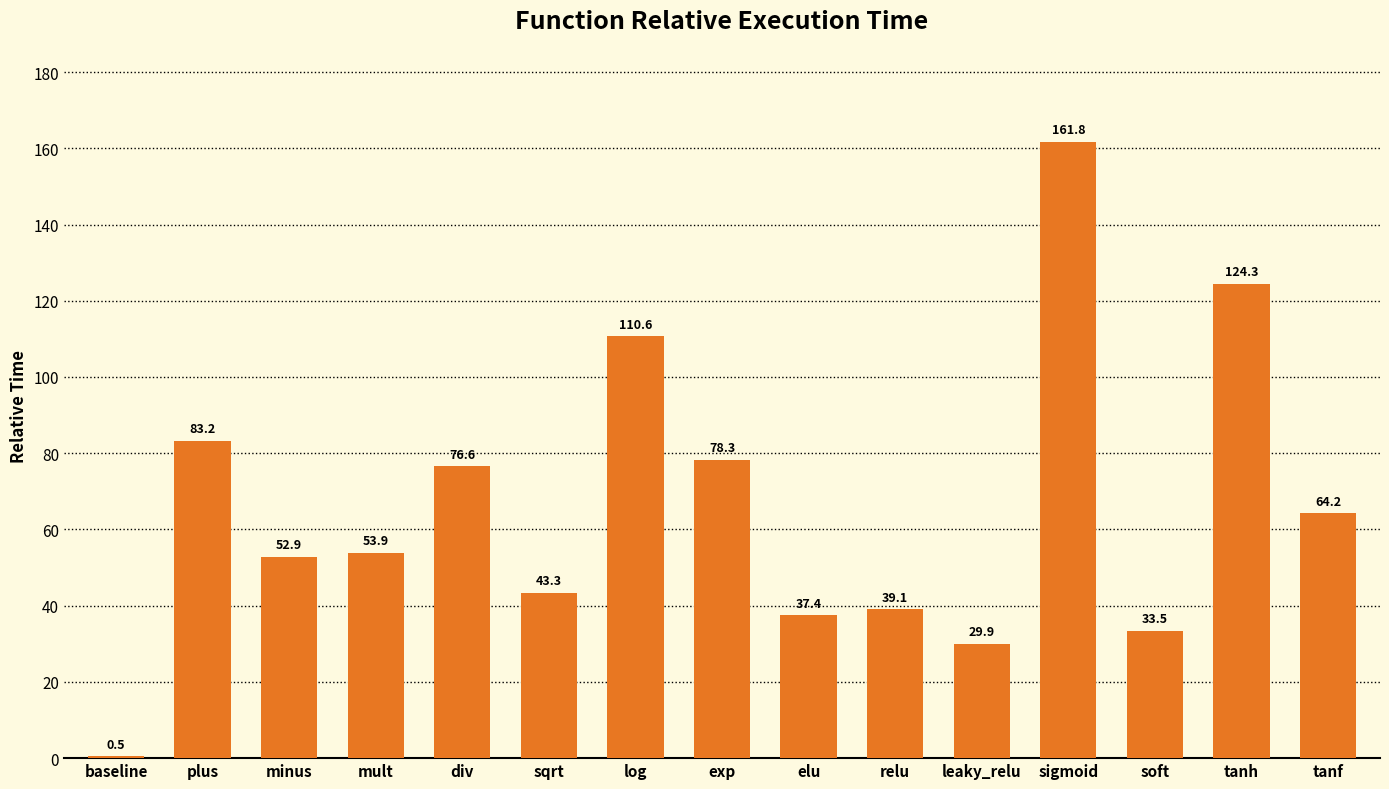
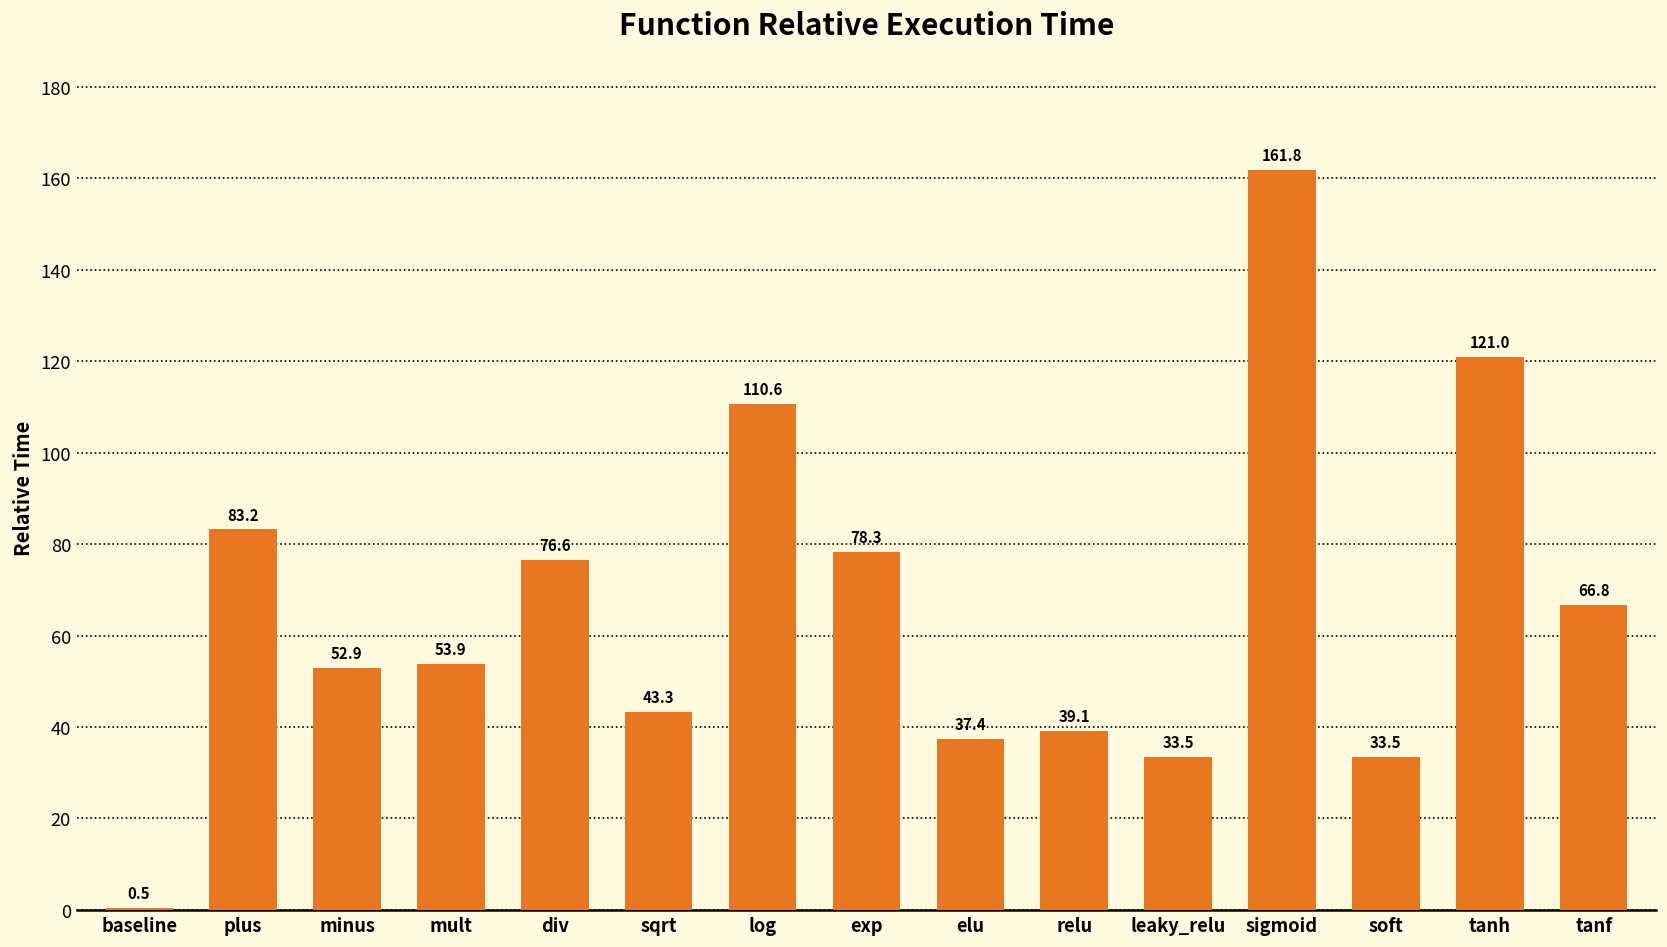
  {
    "baseline": 0.5,
    "plus": 83.2,
    "minus": 52.9,
    "mult": 53.9,
    "div": 76.6,
    "sqrt": 43.3,
    "log": 110.6,
    "exp": 78.3,
    "elu": 37.4,
    "relu": 39.1,
-   "leaky_relu": 29.9,
+   "leaky_relu": 33.5,
    "sigmoid": 161.8,
    "soft": 33.5,
-   "tanh": 124.3,
-   "tanf": 64.2
+   "tanh": 121.0,
+   "tanf": 66.8
  }
